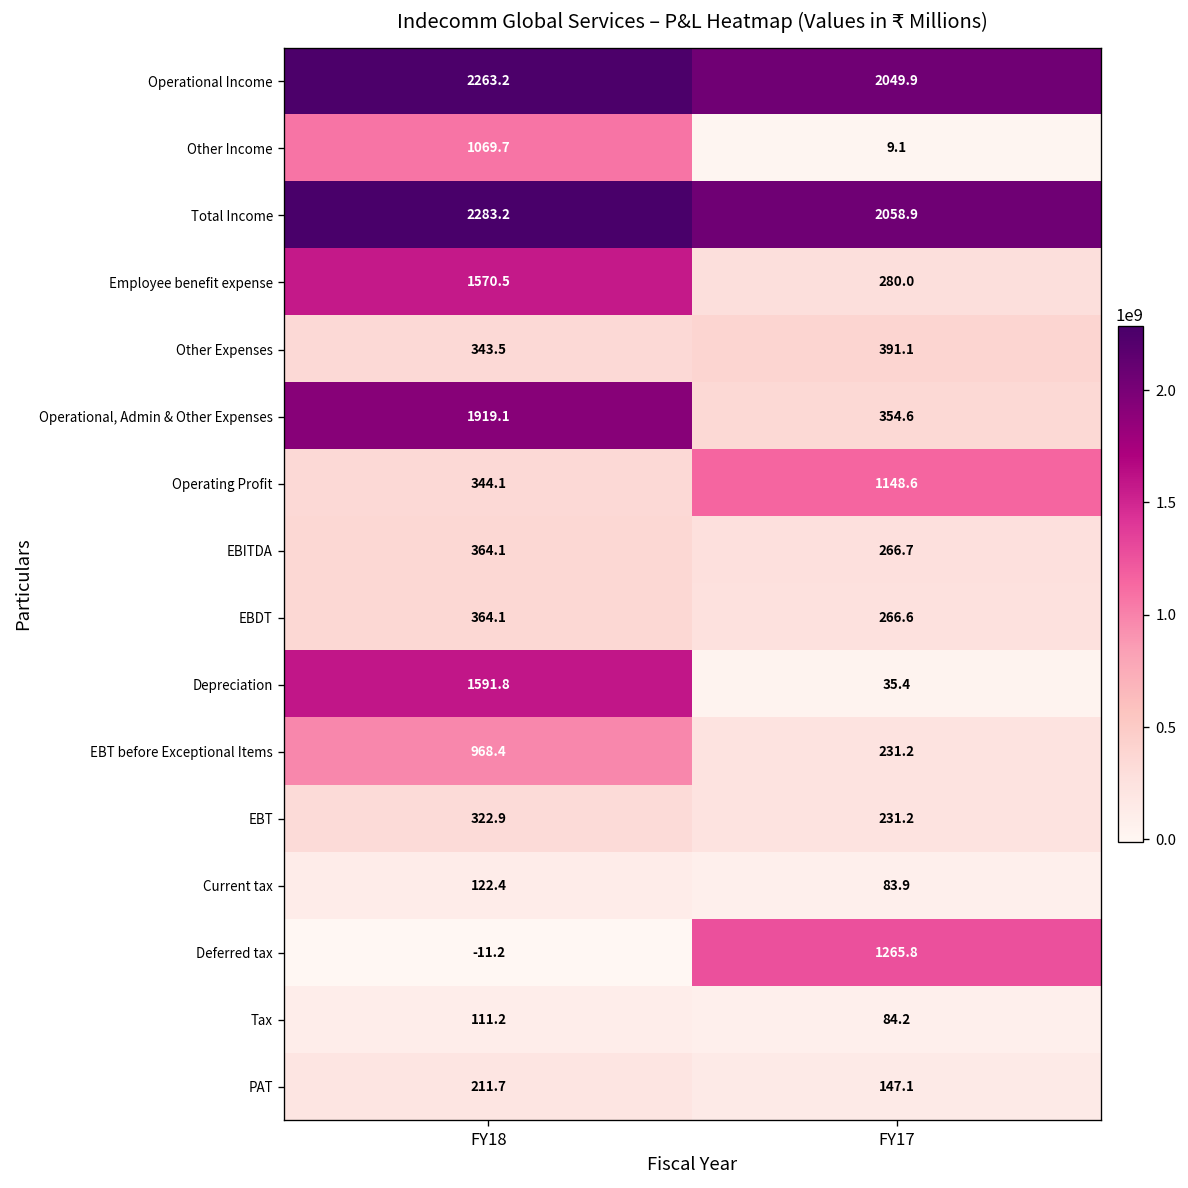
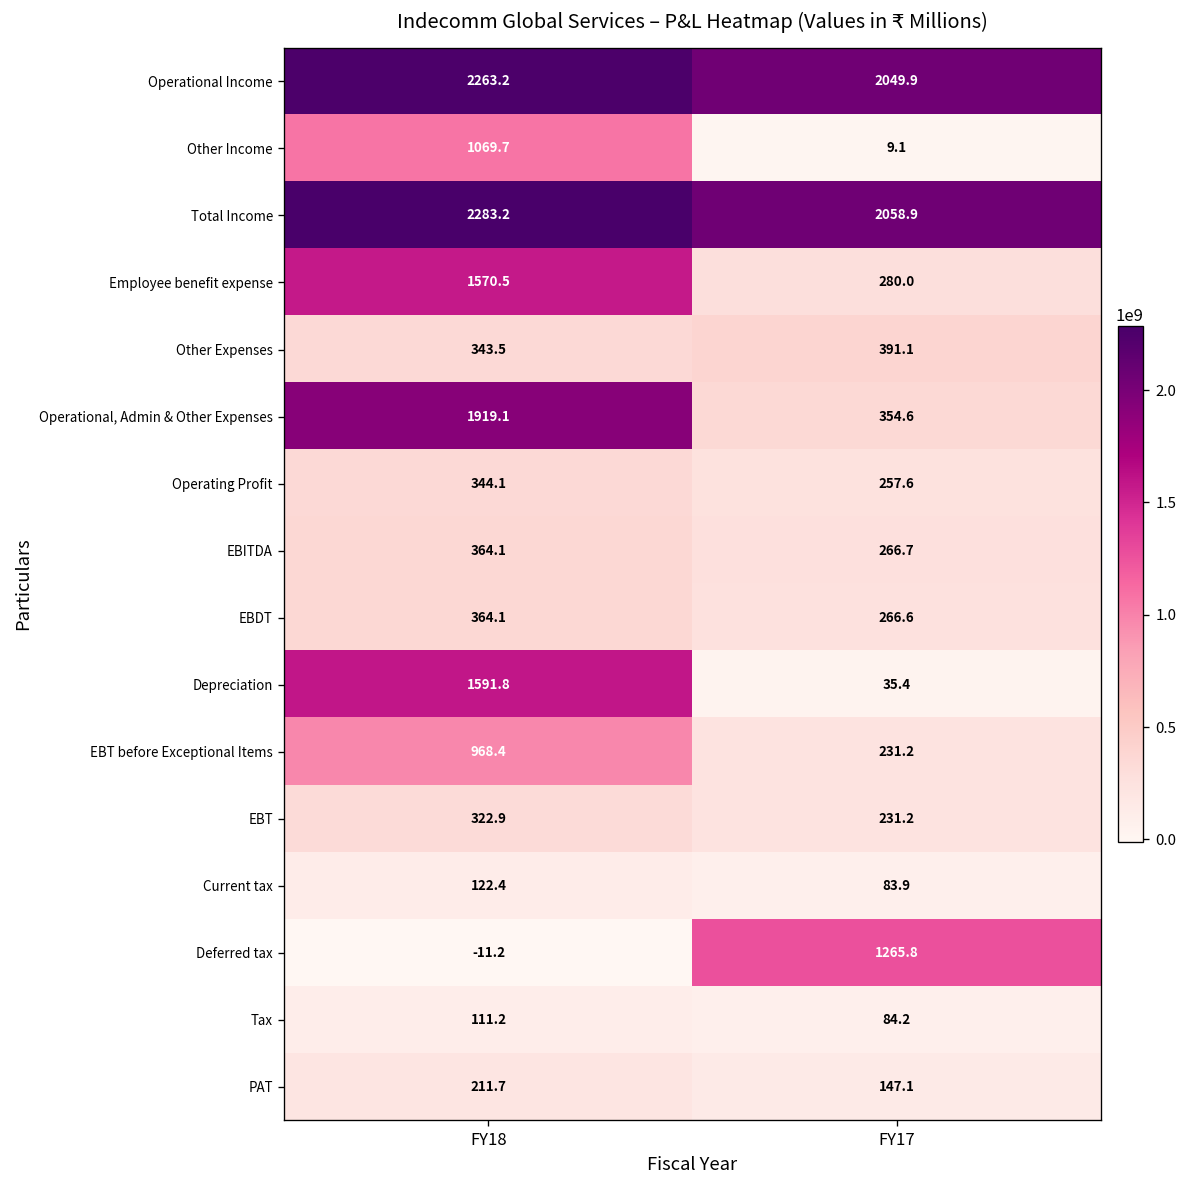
  {
    "Operational Income": {
      "FY18": 2263.2,
      "FY17": 2049.9
    },
    "Other Income": {
      "FY18": 1069.7,
      "FY17": 9.1
    },
    "Total Income": {
      "FY18": 2283.2,
      "FY17": 2058.9
    },
    "Employee benefit expense": {
      "FY18": 1570.5,
      "FY17": 280.0
    },
    "Other Expenses": {
      "FY18": 343.5,
      "FY17": 391.1
    },
    "Operational, Admin & Other Expenses": {
      "FY18": 1919.1,
      "FY17": 354.6
    },
    "Operating Profit": {
      "FY18": 344.1,
-     "FY17": 1148.6
+     "FY17": 257.6
    },
    "EBITDA": {
      "FY18": 364.1,
      "FY17": 266.7
    },
    "EBDT": {
      "FY18": 364.1,
      "FY17": 266.6
    },
    "Depreciation": {
      "FY18": 1591.8,
      "FY17": 35.4
    },
    "EBT before Exceptional Items": {
      "FY18": 968.4,
      "FY17": 231.2
    },
    "EBT": {
      "FY18": 322.9,
      "FY17": 231.2
    },
    "Current tax": {
      "FY18": 122.4,
      "FY17": 83.9
    },
    "Deferred tax": {
      "FY18": -11.2,
      "FY17": 1265.8
    },
    "Tax": {
      "FY18": 111.2,
      "FY17": 84.2
    },
    "PAT": {
      "FY18": 211.7,
      "FY17": 147.1
    }
  }
